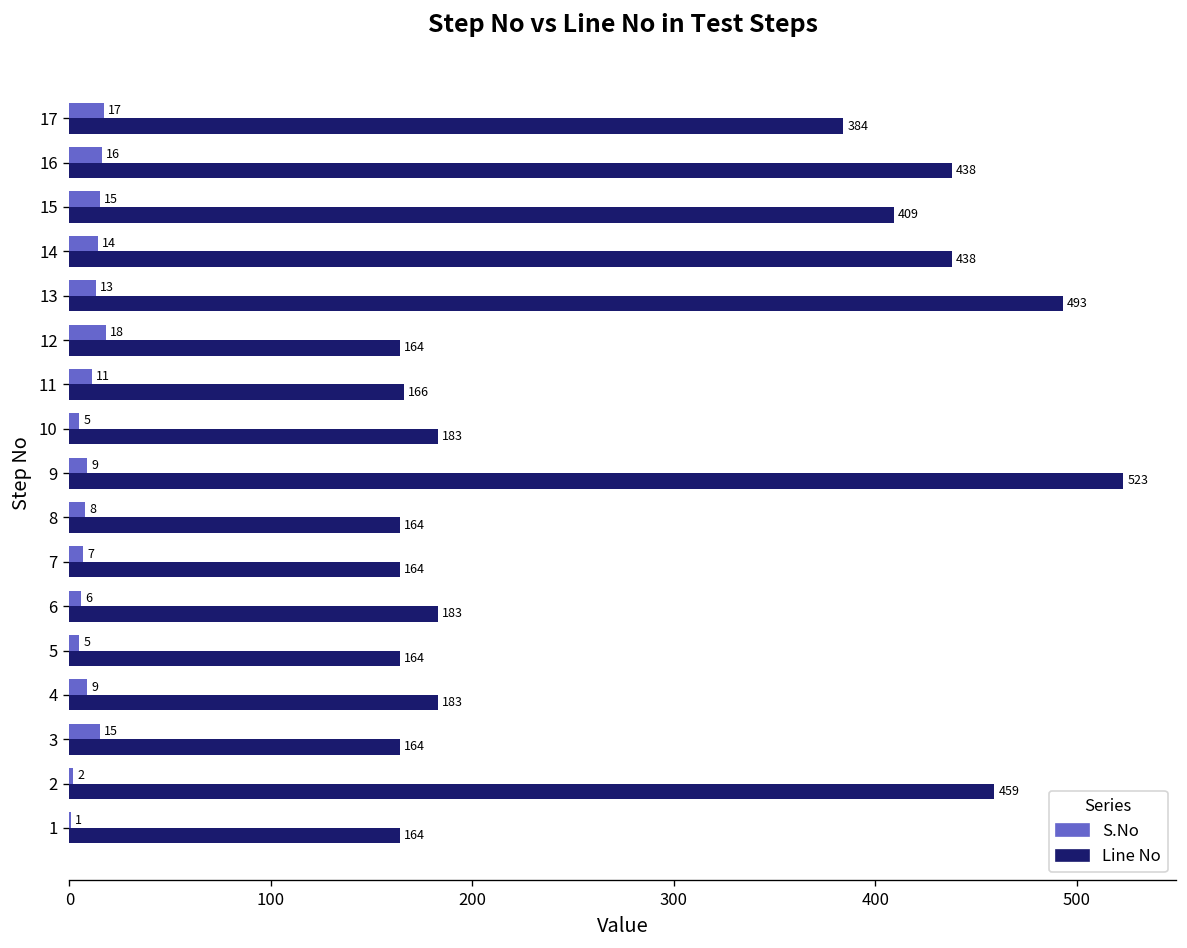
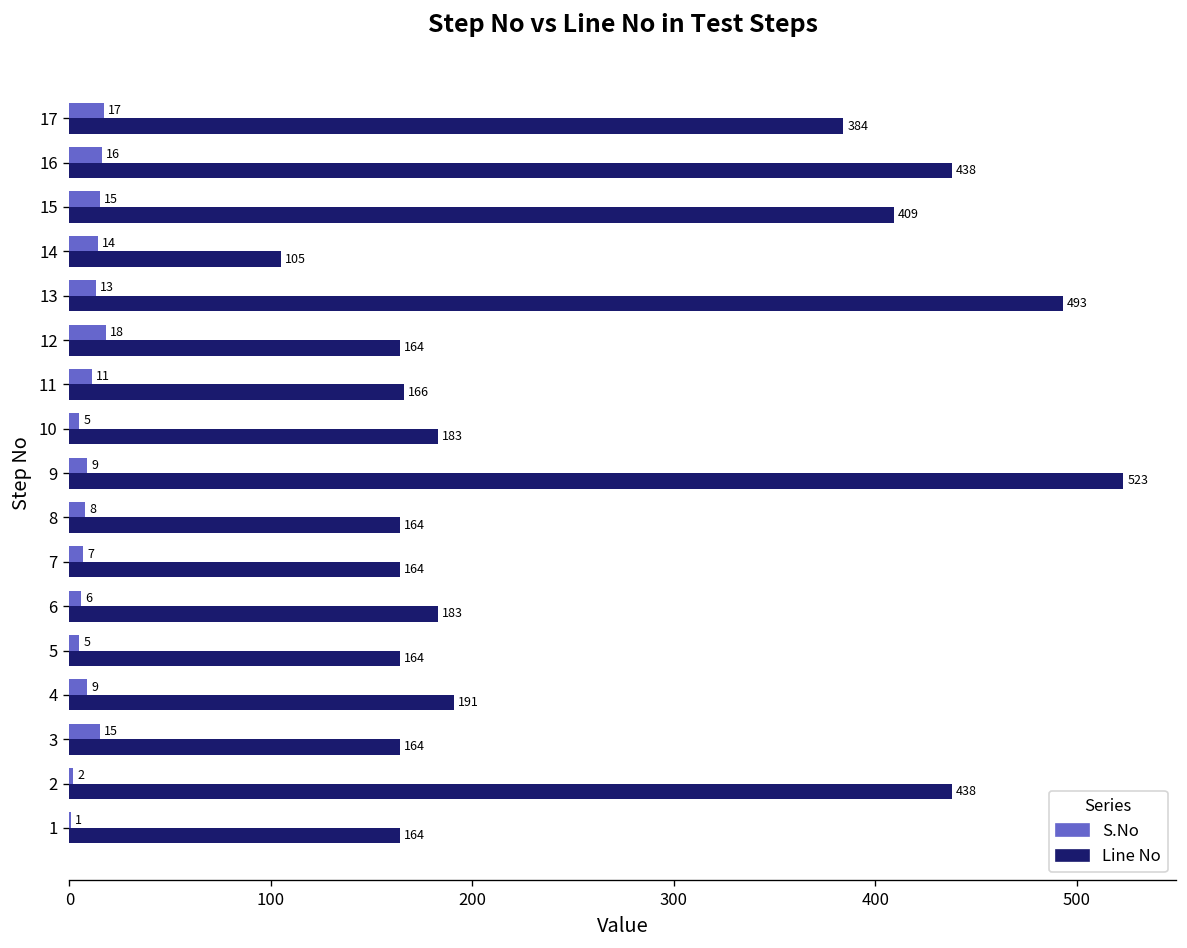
  {
    "S.No": {
      "17": 17,
      "16": 16,
      "15": 15,
      "14": 14,
      "13": 13,
      "12": 18,
      "11": 11,
      "10": 5,
      "9": 9,
      "8": 8,
      "7": 7,
      "6": 6,
      "5": 5,
      "4": 9,
      "3": 15,
      "2": 2,
      "1": 1
    },
    "Line No": {
      "17": 384,
      "16": 438,
      "15": 409,
-     "14": 438,
+     "14": 105,
      "13": 493,
      "12": 164,
      "11": 166,
      "10": 183,
      "9": 523,
      "8": 164,
      "7": 164,
      "6": 183,
      "5": 164,
-     "4": 183,
+     "4": 191,
      "3": 164,
-     "2": 459,
+     "2": 438,
      "1": 164
    }
  }
